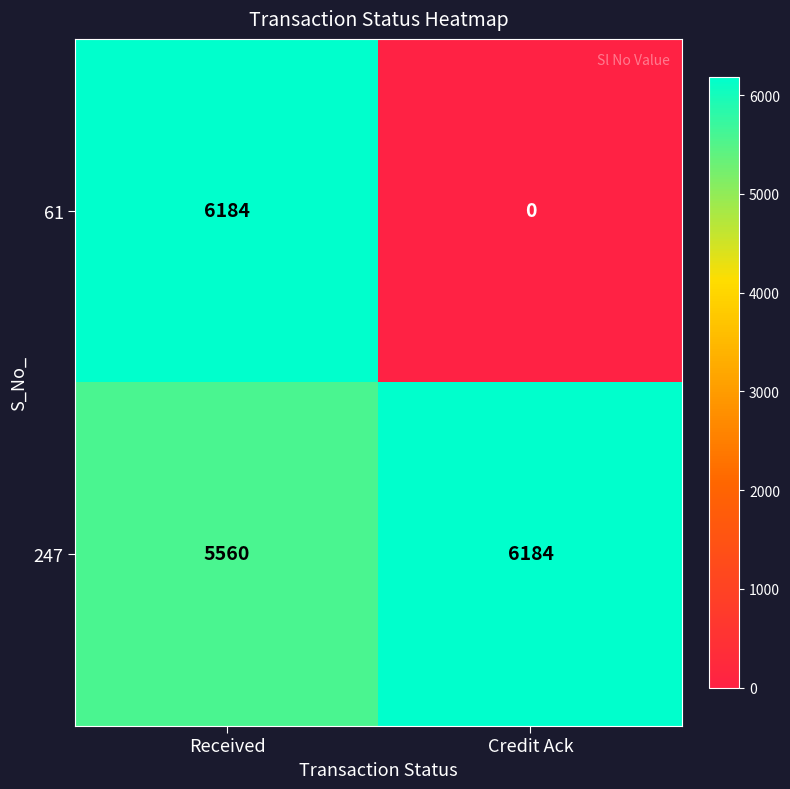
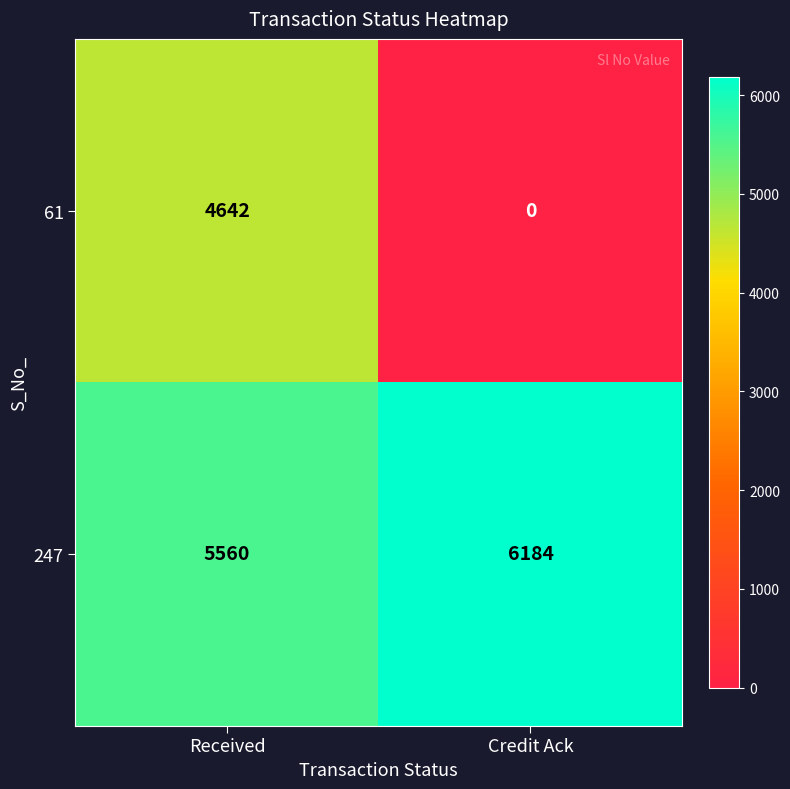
  {
    "61": {
-     "Received": 6184
+     "Received": 4642
    },
    "247": {
      "Received": 5560,
      "Credit Ack": 6184
    }
  }
